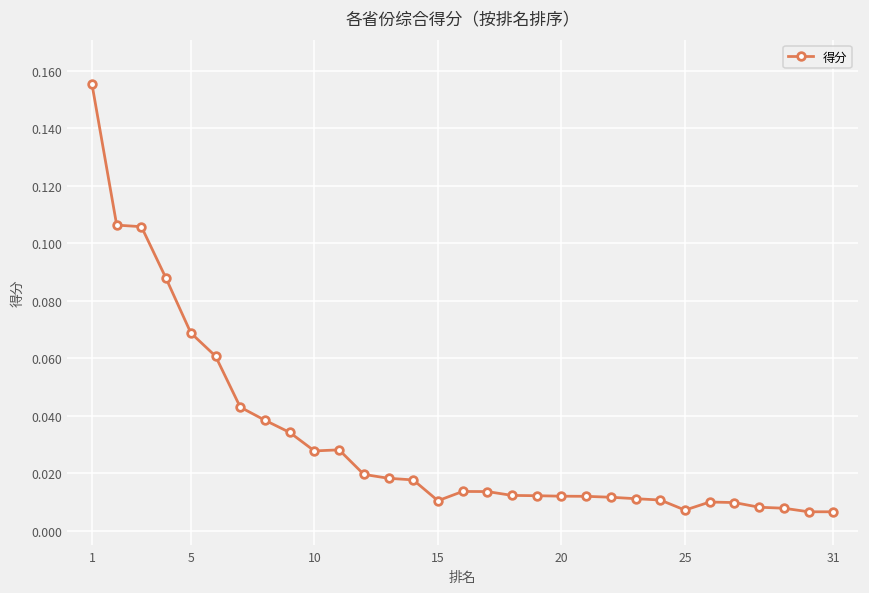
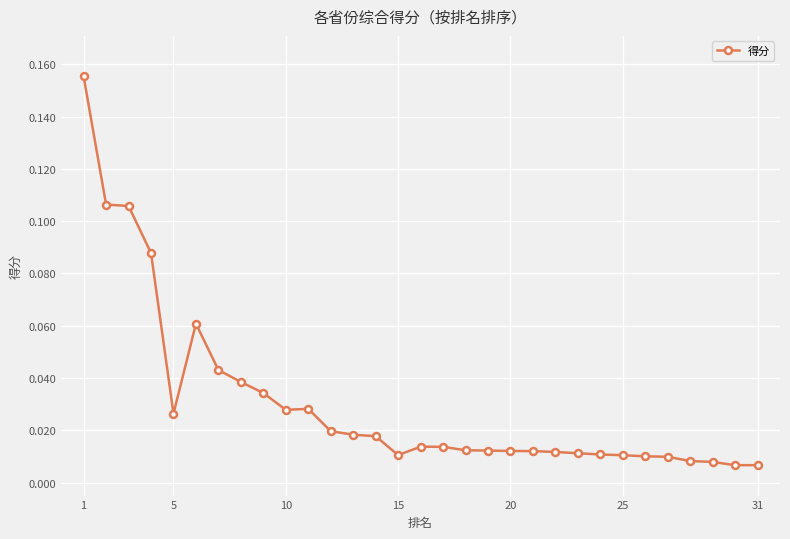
  {
    "1": 0.155,
-   "5": 0.069,
+   "5": 0.026,
    "10": 0.028,
    "15": 0.010,
    "20": 0.012,
-   "25": 0.007,
+   "25": 0.010,
    "31": 0.007
  }
